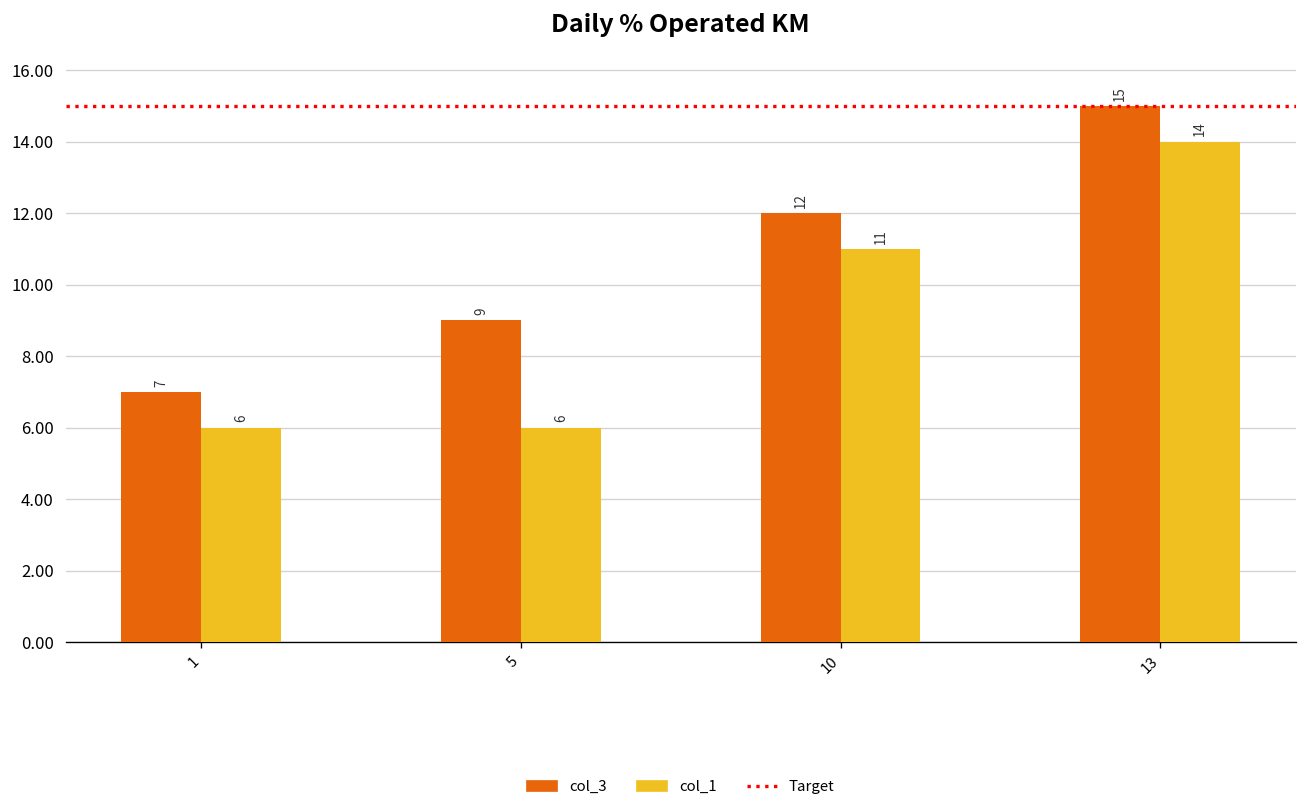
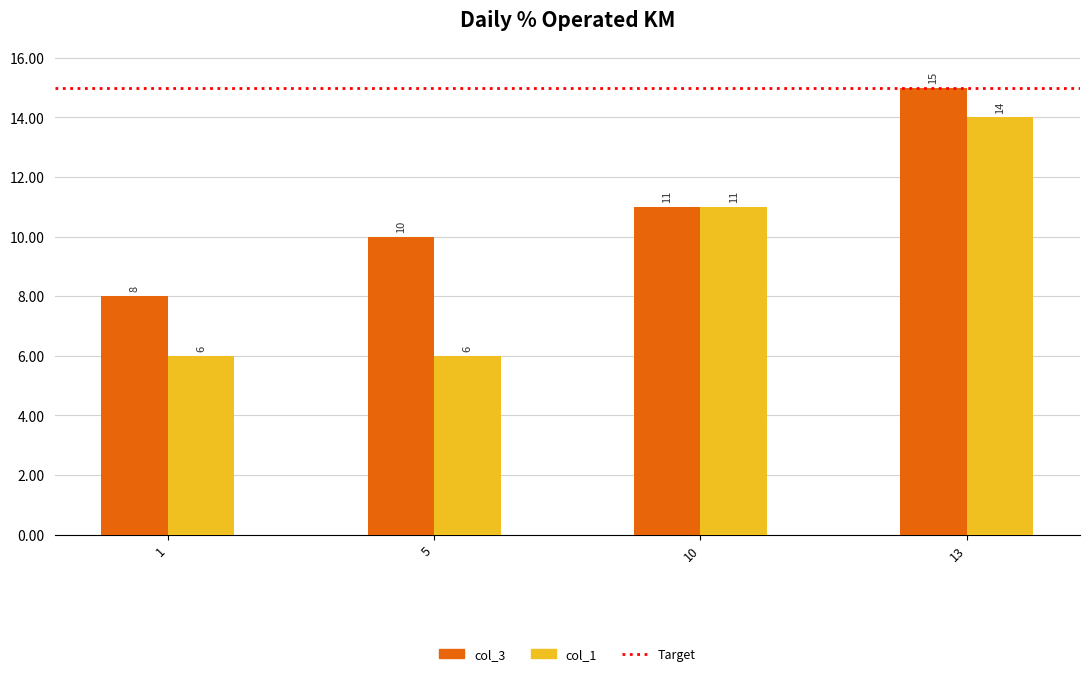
  {
    "col_3": {
-     "1": 7,
-     "5": 9,
-     "10": 12,
+     "1": 8,
+     "5": 10,
+     "10": 11,
      "13": 15
    },
    "col_1": {
      "1": 6,
      "5": 6,
      "10": 11,
      "13": 14
    }
  }
